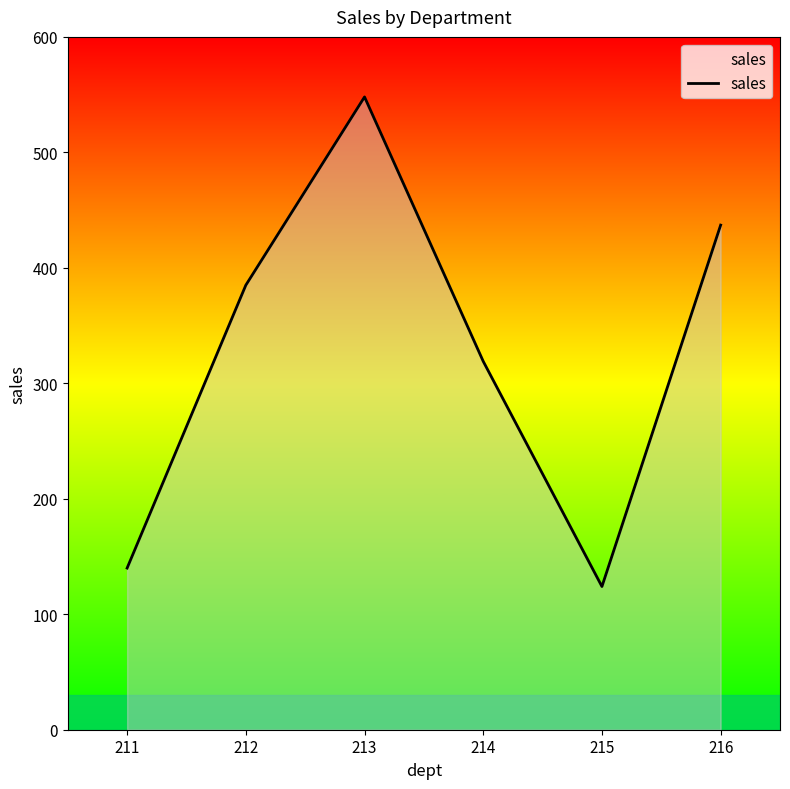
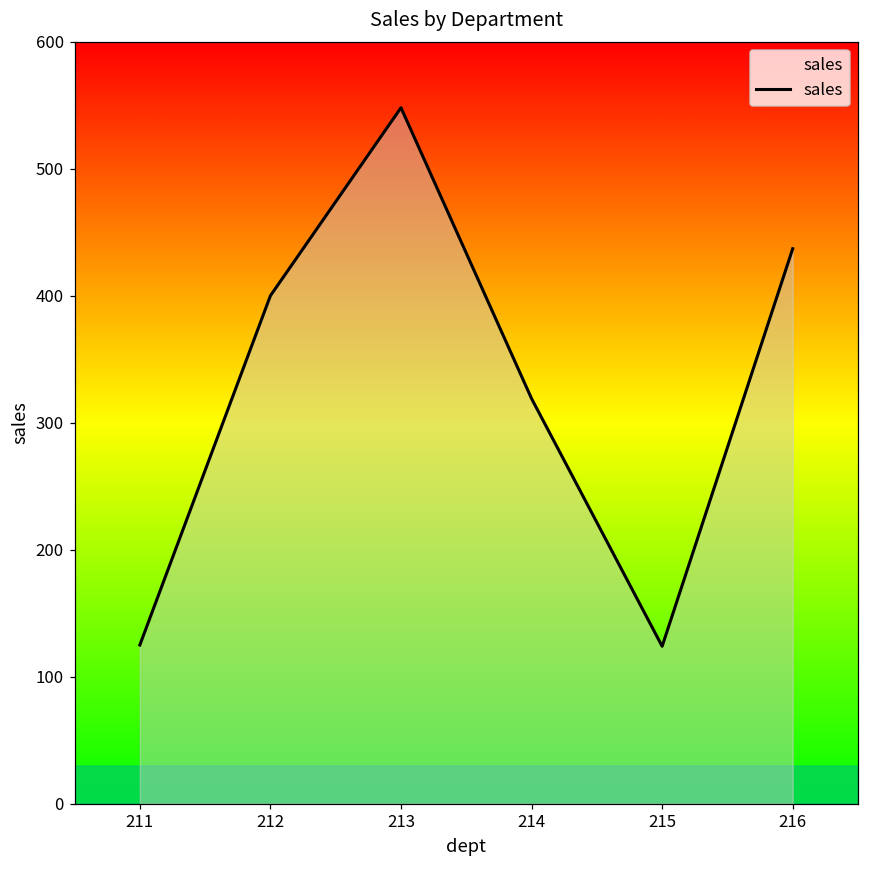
  {
-   "211": 140,
-   "212": 385,
+   "211": 125,
+   "212": 400,
    "213": 548,
    "214": 319,
    "215": 124,
    "216": 437
  }
